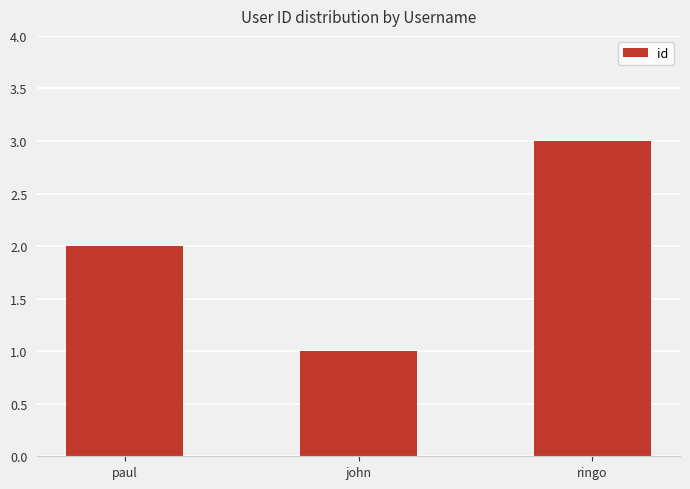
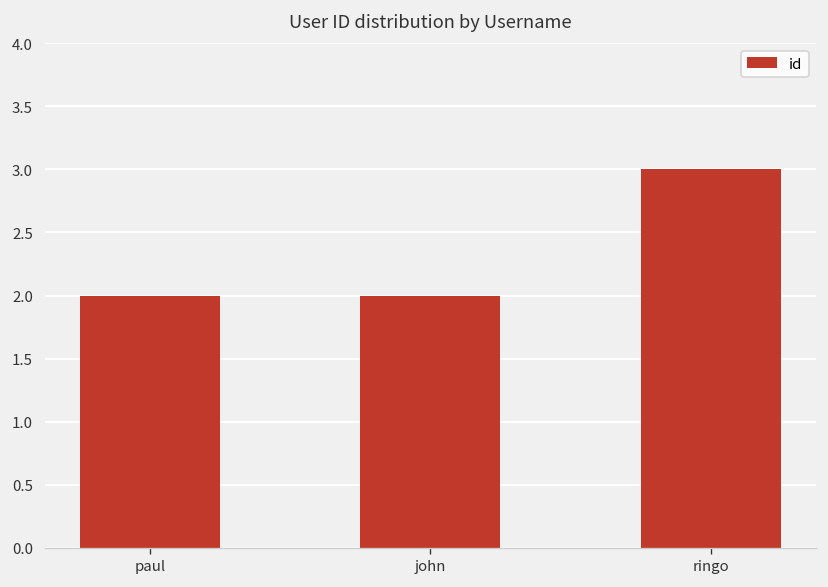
  {
    "paul": 2,
-   "john": 1,
+   "john": 2,
    "ringo": 3
  }
